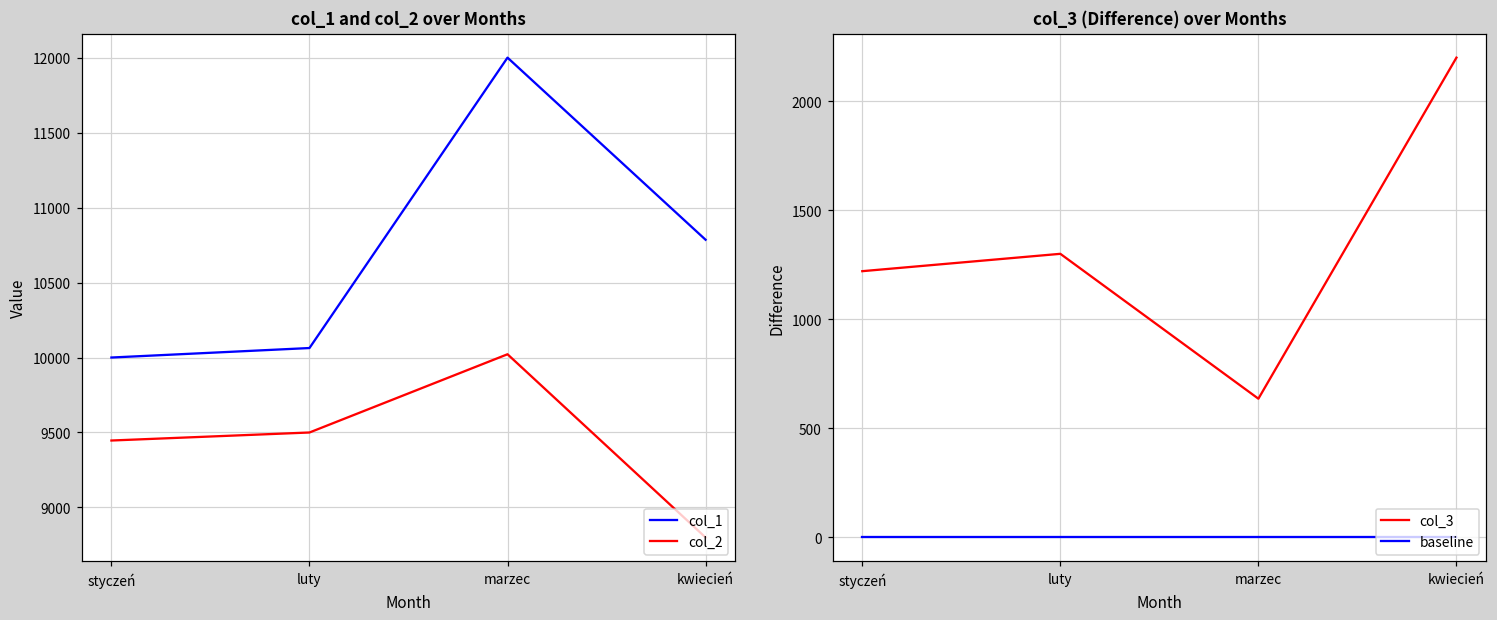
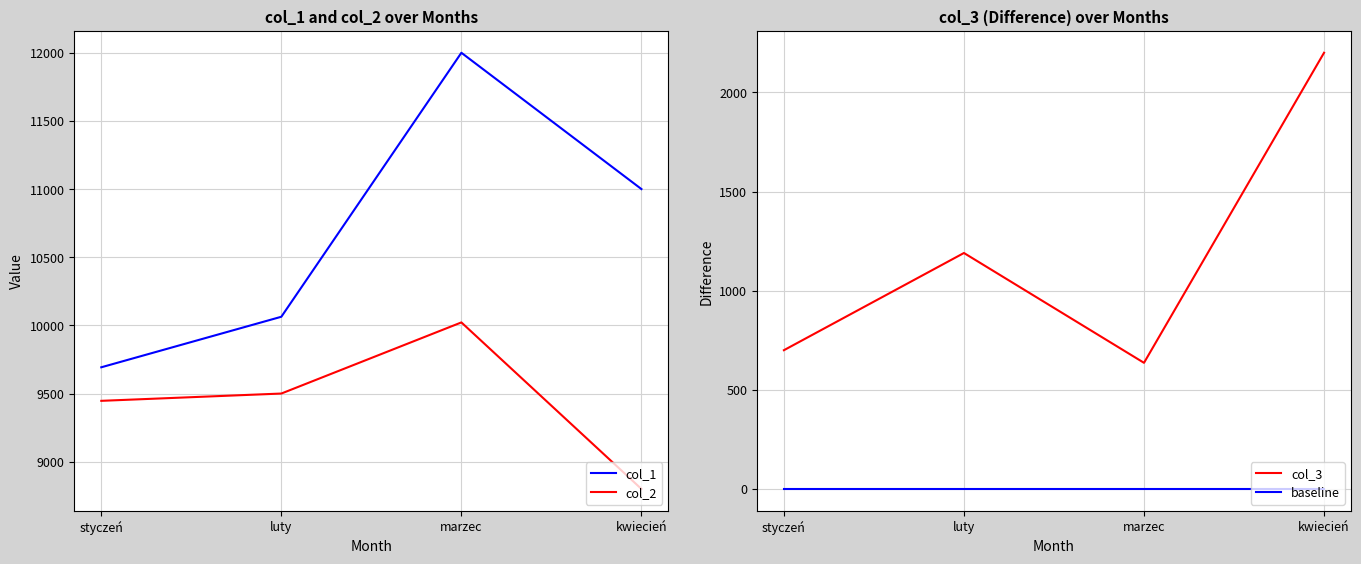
  {
    "col_1 and col_2 over Months": {
      "col_1": {
-       "styczeń": 10000,
+       "styczeń": 9690,
        "luty": 10060,
        "marzec": 12000,
-       "kwiecień": 10790
+       "kwiecień": 11000
      },
      "col_2": {
        "styczeń": 9450,
        "luty": 9500,
        "marzec": 10020
      }
    },
    "col_3 (Difference) over Months": {
      "col_3": {
-       "styczeń": 1220,
-       "luty": 1300,
+       "styczeń": 700,
+       "luty": 1190,
        "marzec": 640,
        "kwiecień": 2200
      },
      "baseline": {
        "styczeń": 0,
        "luty": 0,
        "marzec": 0
      }
    }
  }
